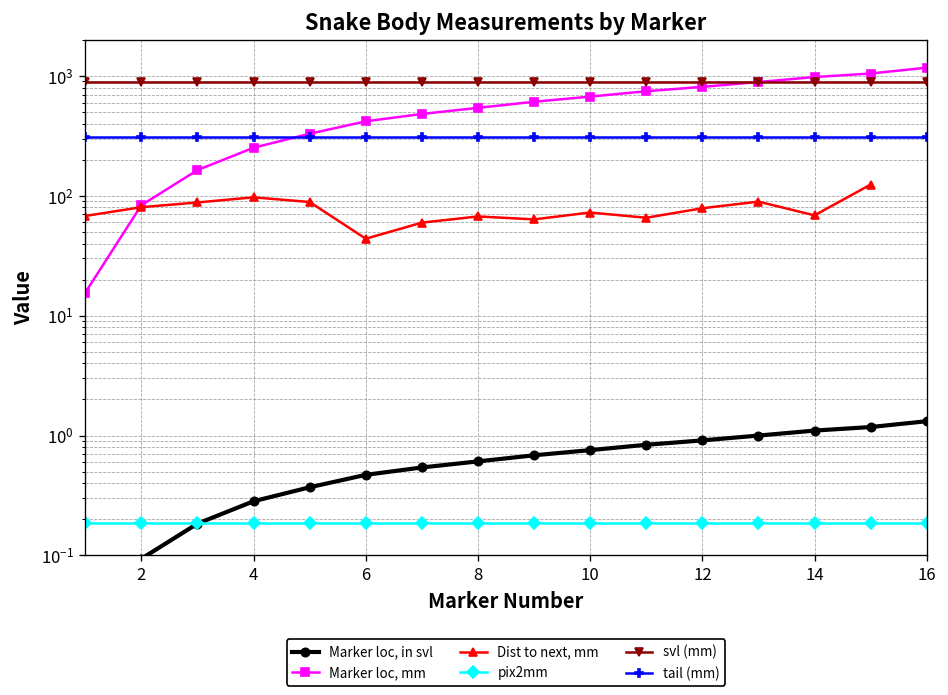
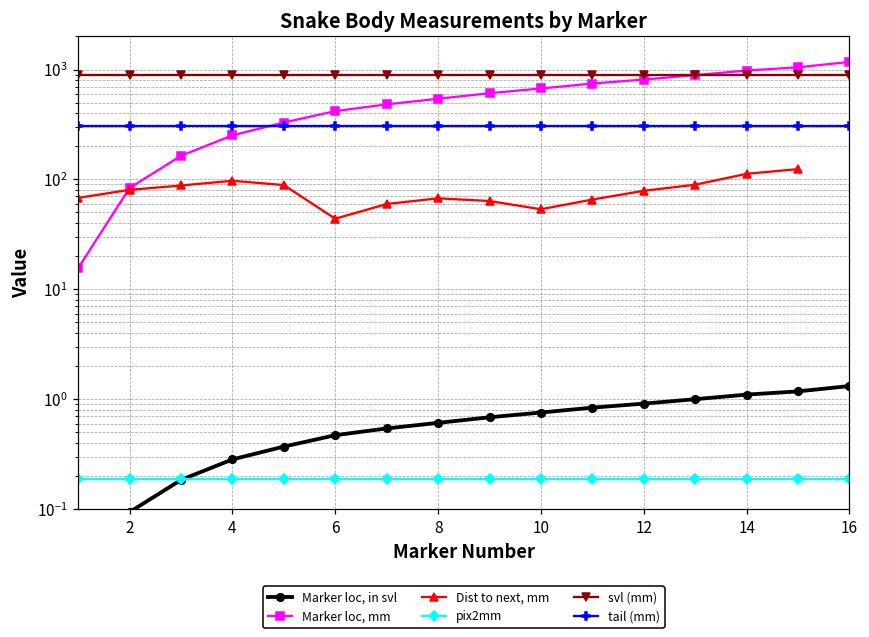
  {
    "Marker loc, in svl": {
      "4": 0.28,
      "6": 0.5,
      "8": 0.6,
      "10": 0.8,
      "12": 0.9,
      "14": 1.1,
      "16": 1.3
    },
    "Marker loc, mm": {
      "4": 250,
      "6": 420,
      "8": 500,
      "10": 700,
      "12": 800,
      "14": 1000,
      "16": 1200
    },
    "Dist to next, mm": {
      "4": 100,
      "6": 40,
      "8": 70,
-     "10": 70,
+     "10": 50,
      "12": 80,
-     "14": 70
+     "14": 110
    },
    "pix2mm": {
      "2": 0.19,
      "4": 0.19,
      "6": 0.19,
      "8": 0.19,
      "10": 0.19,
      "12": 0.19,
      "14": 0.19,
      "16": 0.19
    },
    "svl (mm)": {
      "2": 900,
      "4": 900,
      "6": 900,
      "8": 900,
      "10": 900,
      "12": 900,
      "14": 900,
      "16": 900
    },
    "tail (mm)": {
      "2": 310,
      "4": 310,
      "6": 310,
      "8": 310,
      "10": 310,
      "12": 310,
      "14": 310,
      "16": 310
    }
  }
